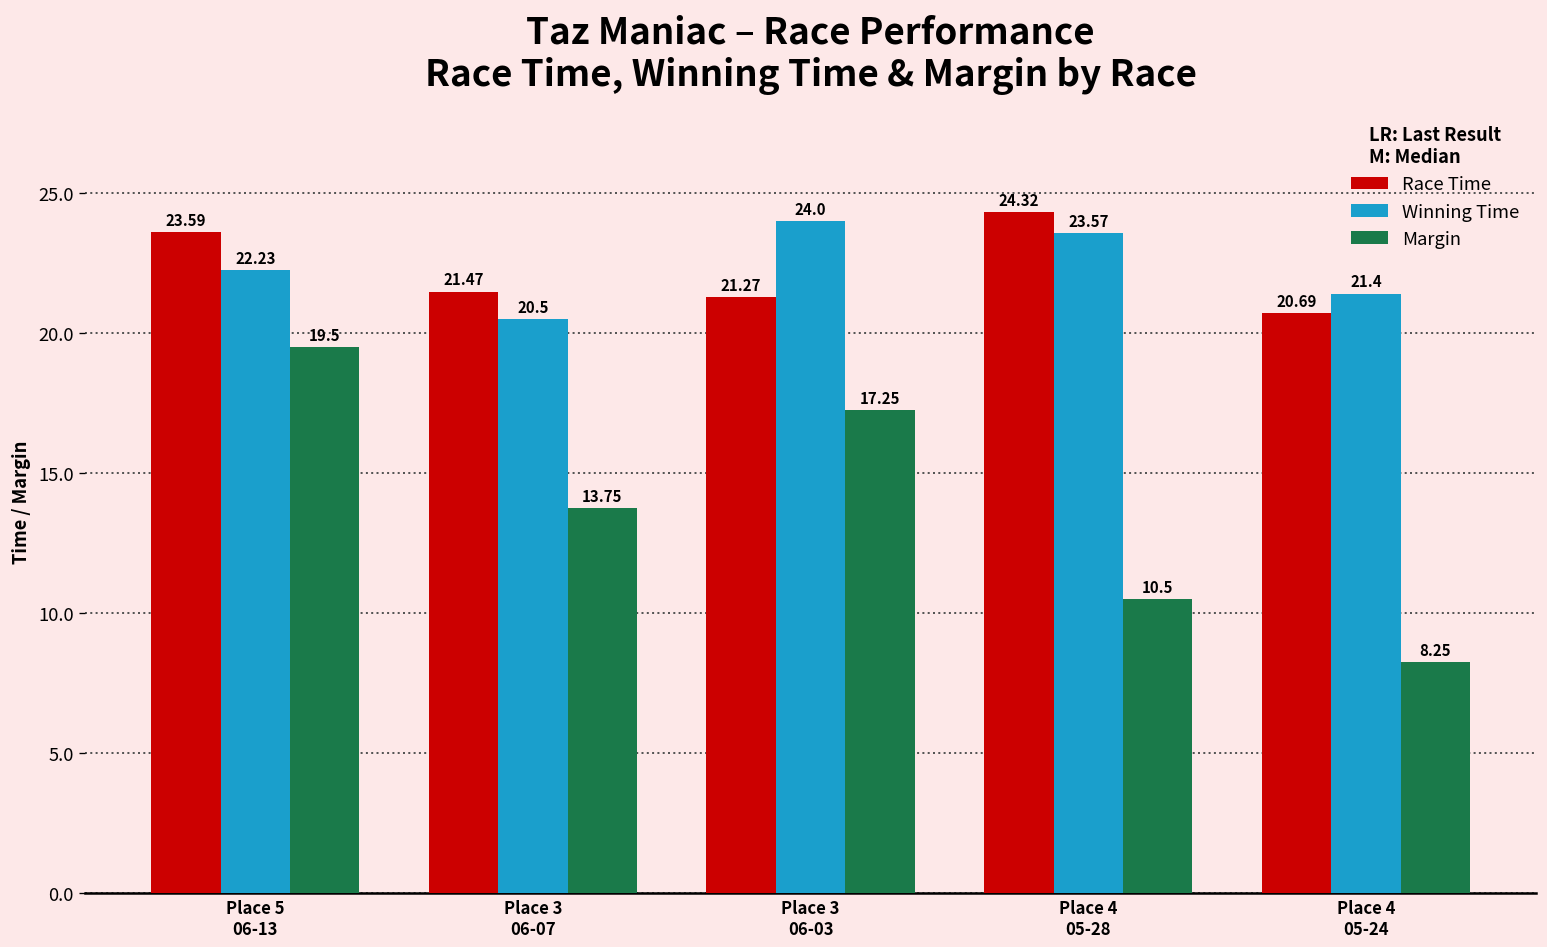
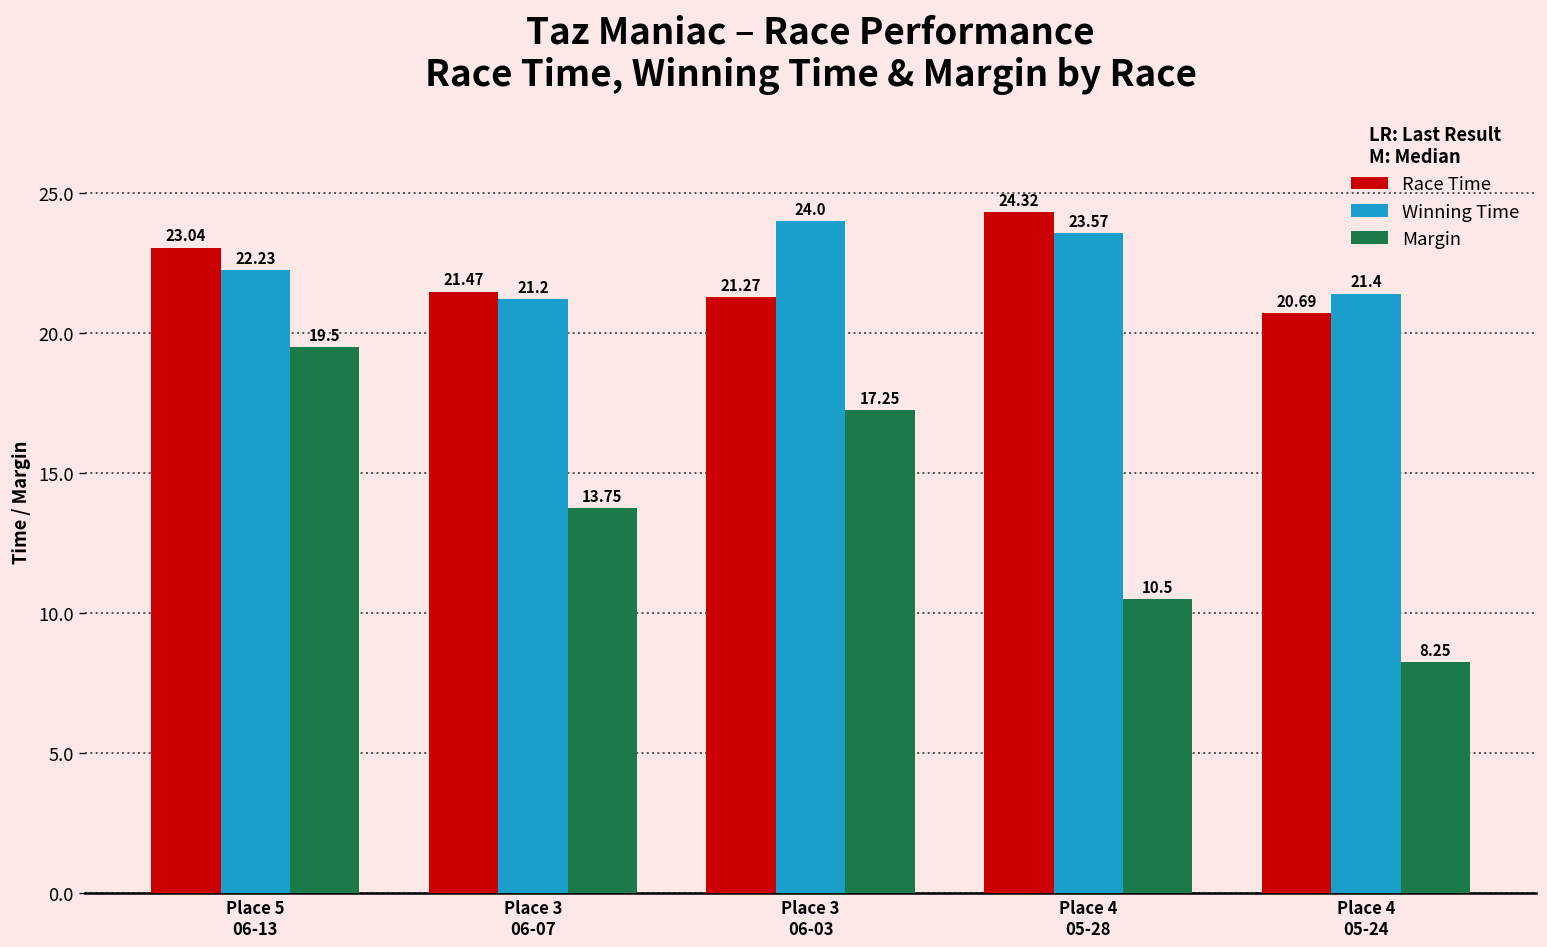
  {
    "Race Time": {
-     "Place 5 06-13": 23.59,
+     "Place 5 06-13": 23.04,
      "Place 3 06-07": 21.47,
      "Place 3 06-03": 21.27,
      "Place 4 05-28": 24.32,
      "Place 4 05-24": 20.69
    },
    "Winning Time": {
      "Place 5 06-13": 22.23,
-     "Place 3 06-07": 20.5,
+     "Place 3 06-07": 21.2,
      "Place 3 06-03": 24.0,
      "Place 4 05-28": 23.57,
      "Place 4 05-24": 21.4
    },
    "Margin": {
      "Place 5 06-13": 19.5,
      "Place 3 06-07": 13.75,
      "Place 3 06-03": 17.25,
      "Place 4 05-28": 10.5,
      "Place 4 05-24": 8.25
    }
  }
